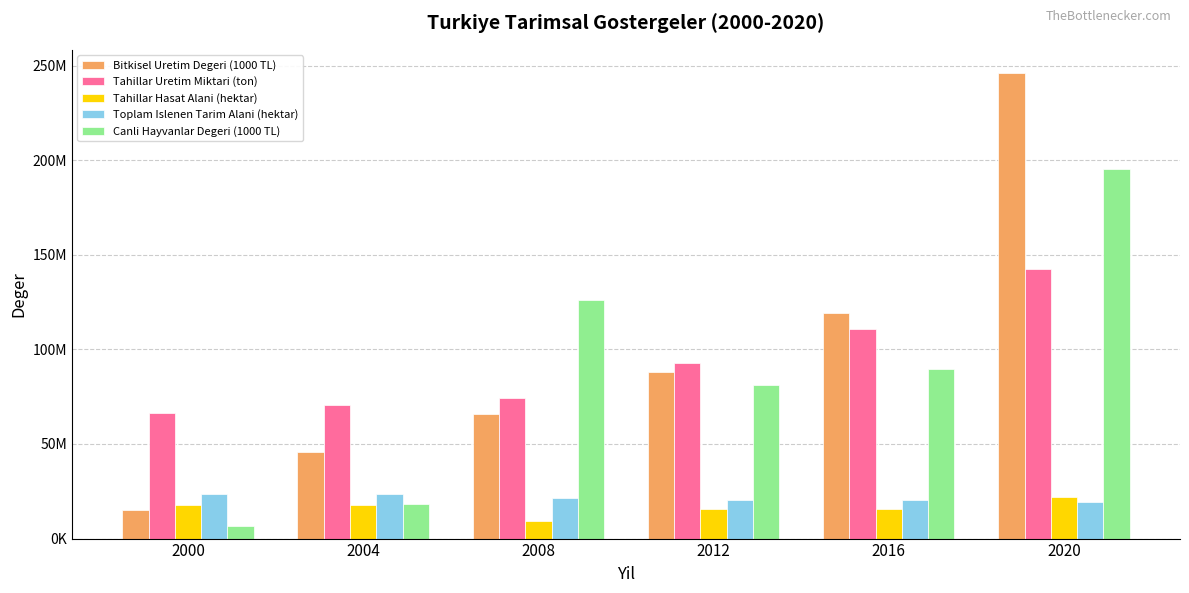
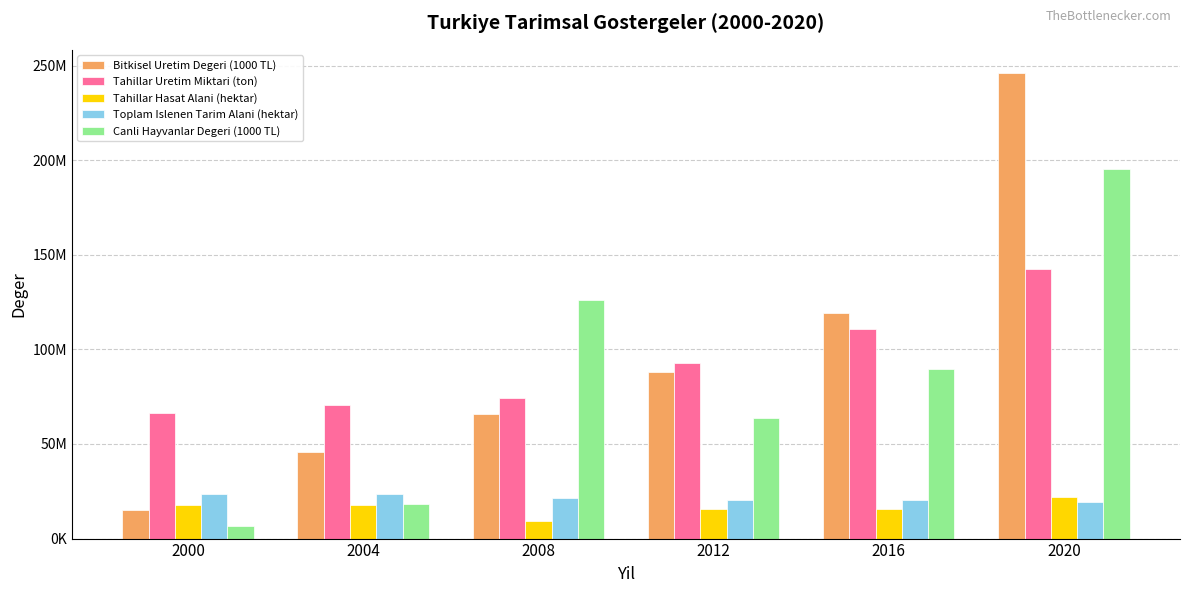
  {
    "Bitkisel Uretim Degeri (1000 TL)": {
      "2000": 15000000,
      "2004": 46000000,
      "2008": 66000000,
      "2012": 88000000,
      "2016": 119000000,
      "2020": 246000000
    },
    "Tahillar Uretim Miktari (ton)": {
      "2000": 66000000,
      "2004": 70000000,
      "2008": 74000000,
      "2012": 93000000,
      "2016": 111000000,
      "2020": 142000000
    },
    "Tahillar Hasat Alani (hektar)": {
      "2000": 18000000,
      "2004": 18000000,
      "2008": 9000000,
      "2012": 16000000,
      "2016": 16000000,
      "2020": 22000000
    },
    "Toplam Islenen Tarim Alani (hektar)": {
      "2000": 24000000,
      "2004": 24000000,
      "2008": 22000000,
      "2012": 21000000,
      "2016": 20000000,
      "2020": 20000000
    },
    "Canli Hayvanlar Degeri (1000 TL)": {
      "2000": 7000000,
      "2004": 18000000,
      "2008": 126000000,
-     "2012": 81000000,
+     "2012": 64000000,
      "2016": 90000000,
      "2020": 195000000
    }
  }
